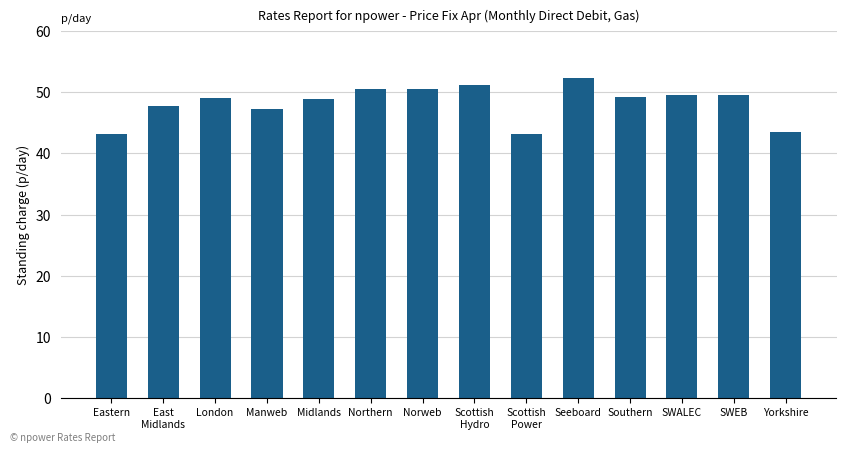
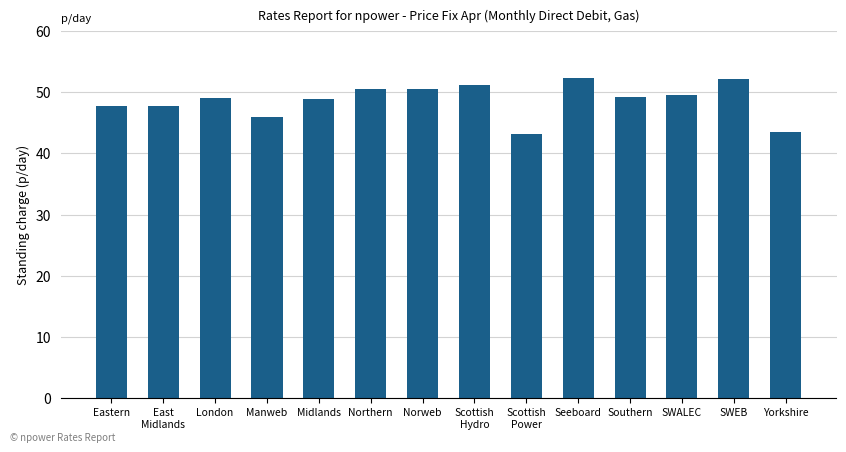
  {
-   "Eastern": 43,
+   "Eastern": 48,
    "East Midlands": 48,
    "London": 49,
-   "Manweb": 47,
+   "Manweb": 46,
    "Midlands": 49,
    "Northern": 50,
    "Norweb": 51,
    "Scottish Hydro": 51,
    "Scottish Power": 43,
    "Seeboard": 52,
    "Southern": 49,
    "SWALEC": 50,
-   "SWEB": 50,
+   "SWEB": 52,
    "Yorkshire": 43
  }
